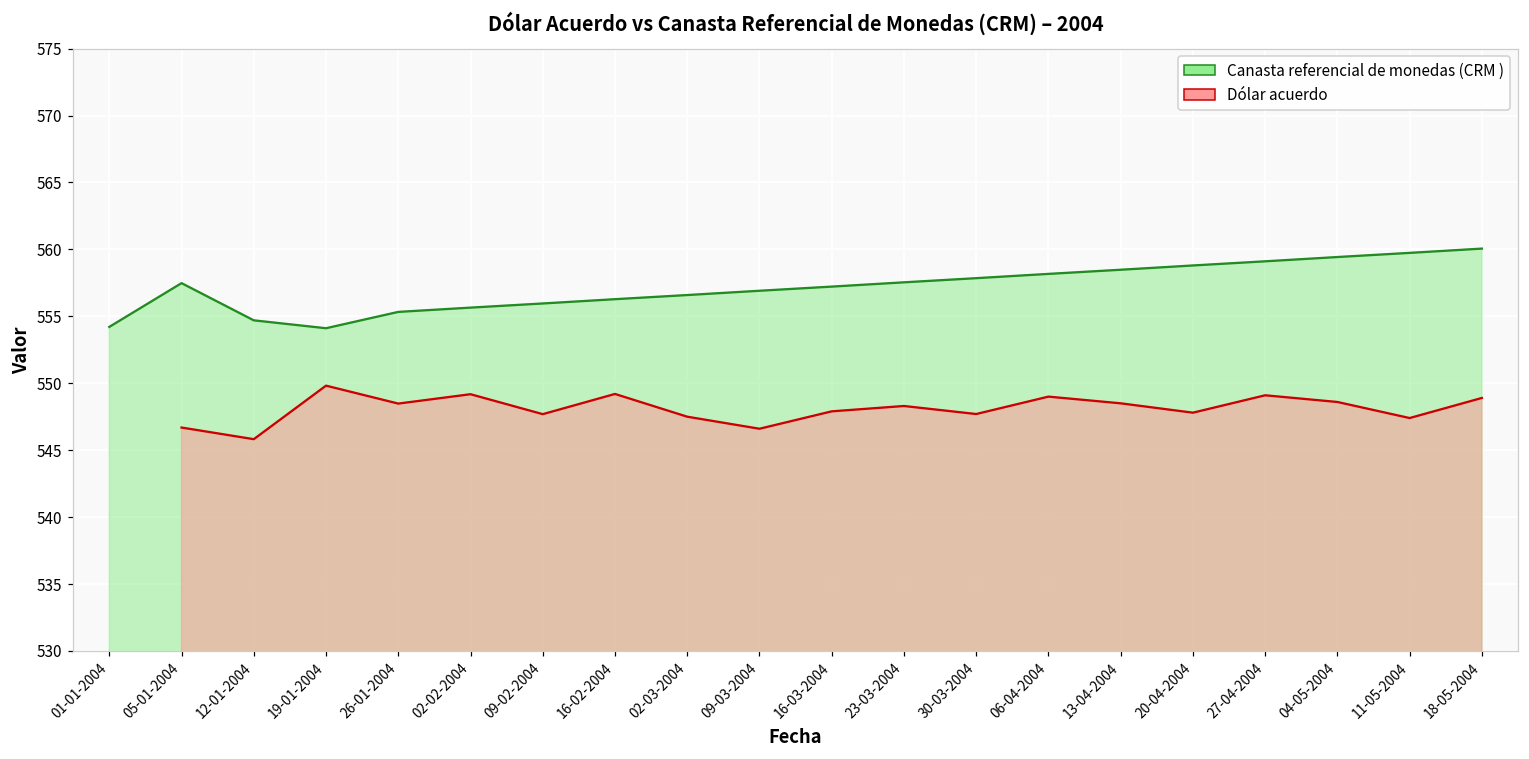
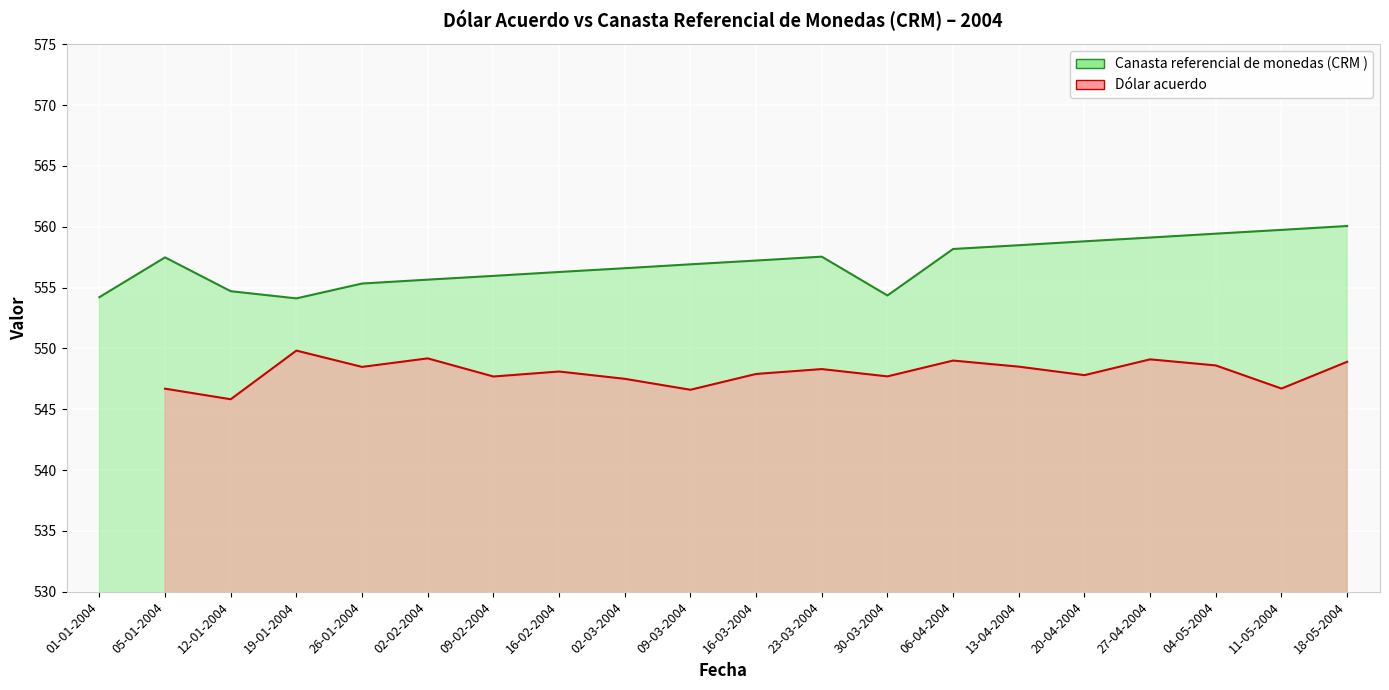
  {
    "Canasta referencial de monedas (CRM )": {
      "01-01-2004": 554.2,
      "05-01-2004": 557.5,
      "12-01-2004": 554.7,
      "19-01-2004": 554.1,
      "26-01-2004": 555.3,
      "02-02-2004": 555.7,
      "09-02-2004": 556.0,
      "16-02-2004": 556.3,
      "02-03-2004": 556.6,
      "09-03-2004": 556.9,
      "16-03-2004": 557.2,
      "23-03-2004": 557.5,
-     "30-03-2004": 557.9,
+     "30-03-2004": 554.4,
      "06-04-2004": 558.2,
      "13-04-2004": 558.5,
      "20-04-2004": 558.8,
      "27-04-2004": 559.1,
      "04-05-2004": 559.4,
      "11-05-2004": 559.7,
      "18-05-2004": 560.1
    },
    "Dólar acuerdo": {
      "05-01-2004": 546.7,
      "12-01-2004": 545.8,
      "19-01-2004": 549.8,
      "26-01-2004": 548.5,
      "02-02-2004": 549.2,
      "09-02-2004": 547.7,
-     "16-02-2004": 549.2,
+     "16-02-2004": 548.1,
      "02-03-2004": 547.5,
      "09-03-2004": 546.6,
      "16-03-2004": 547.9,
      "23-03-2004": 548.3,
      "30-03-2004": 547.7,
      "06-04-2004": 549.0,
      "13-04-2004": 548.5,
      "20-04-2004": 547.8,
      "27-04-2004": 549.1,
      "04-05-2004": 548.6,
-     "11-05-2004": 547.4,
+     "11-05-2004": 546.7,
      "18-05-2004": 548.9
    }
  }
